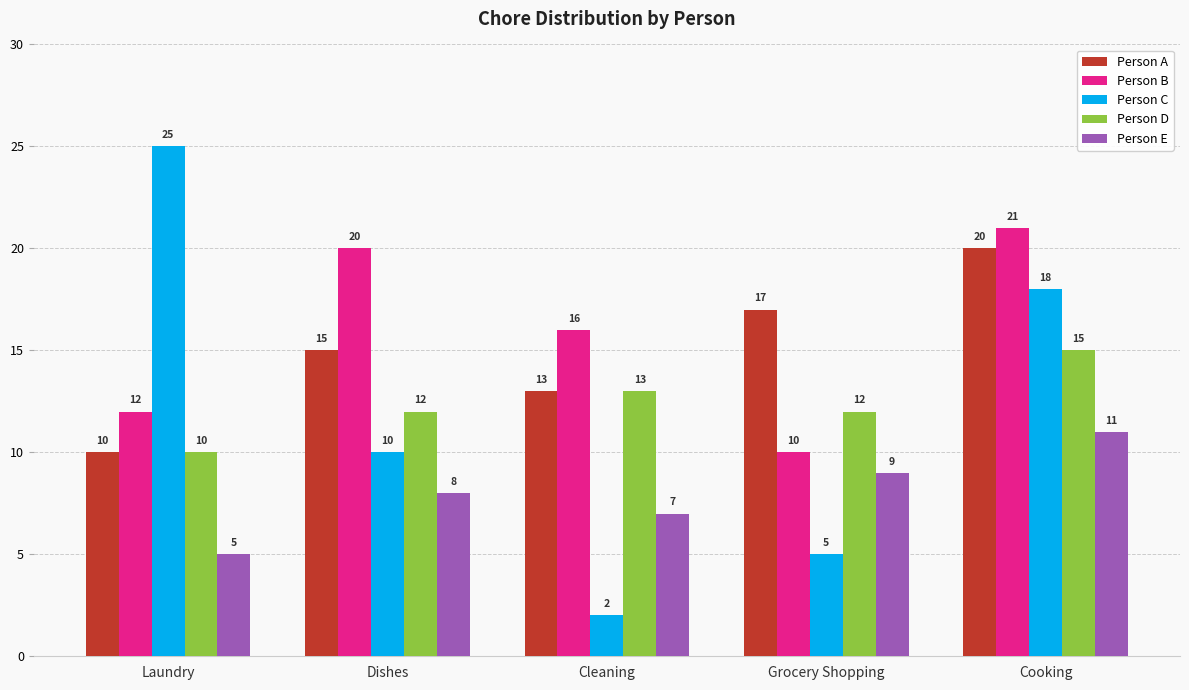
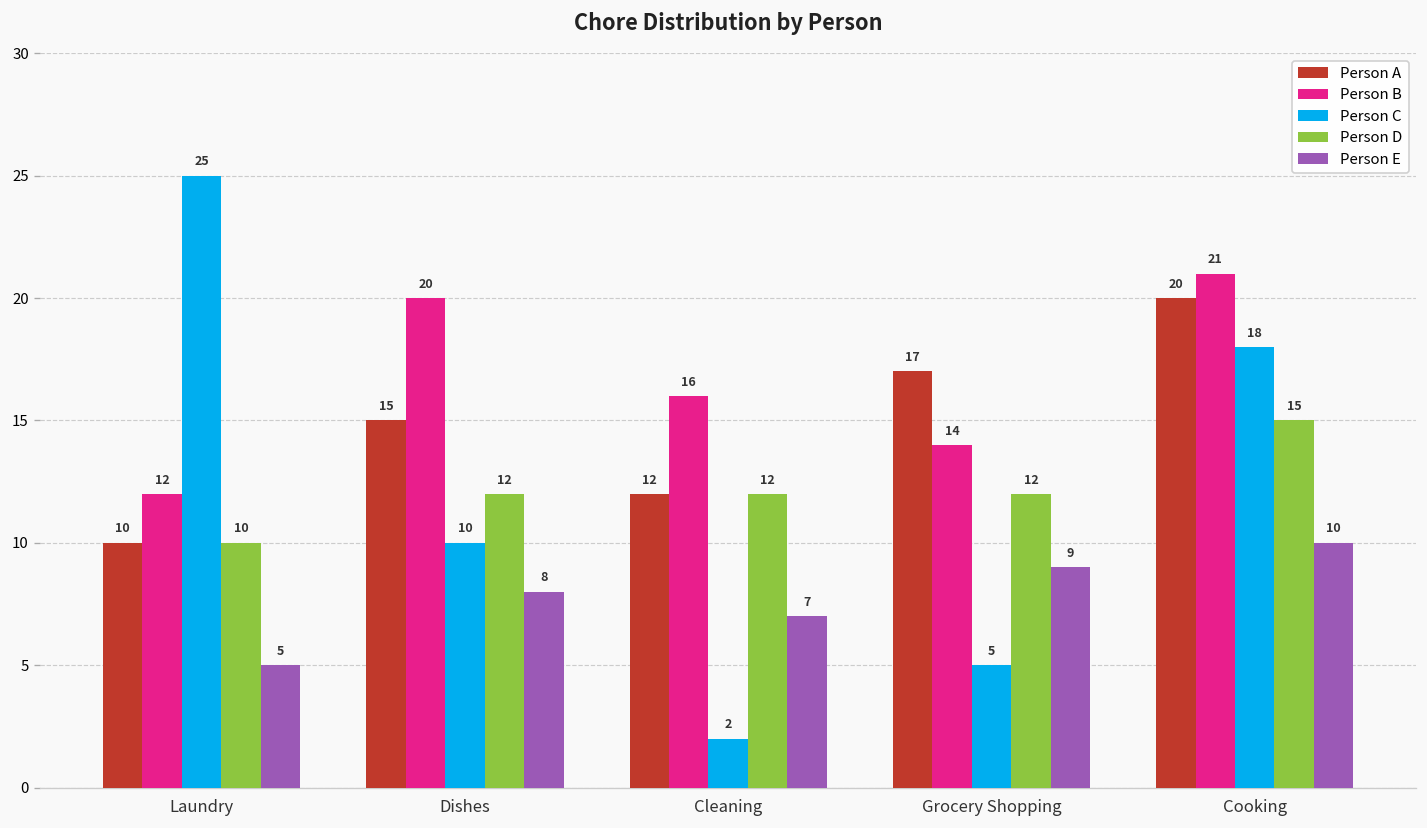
  {
    "Person A": {
      "Laundry": 10,
      "Dishes": 15,
-     "Cleaning": 13,
+     "Cleaning": 12,
      "Grocery Shopping": 17,
      "Cooking": 20
    },
    "Person B": {
      "Laundry": 12,
      "Dishes": 20,
      "Cleaning": 16,
-     "Grocery Shopping": 10,
+     "Grocery Shopping": 14,
      "Cooking": 21
    },
    "Person C": {
      "Laundry": 25,
      "Dishes": 10,
      "Cleaning": 2,
      "Grocery Shopping": 5,
      "Cooking": 18
    },
    "Person D": {
      "Laundry": 10,
      "Dishes": 12,
-     "Cleaning": 13,
+     "Cleaning": 12,
      "Grocery Shopping": 12,
      "Cooking": 15
    },
    "Person E": {
      "Laundry": 5,
      "Dishes": 8,
      "Cleaning": 7,
      "Grocery Shopping": 9,
-     "Cooking": 11
+     "Cooking": 10
    }
  }
